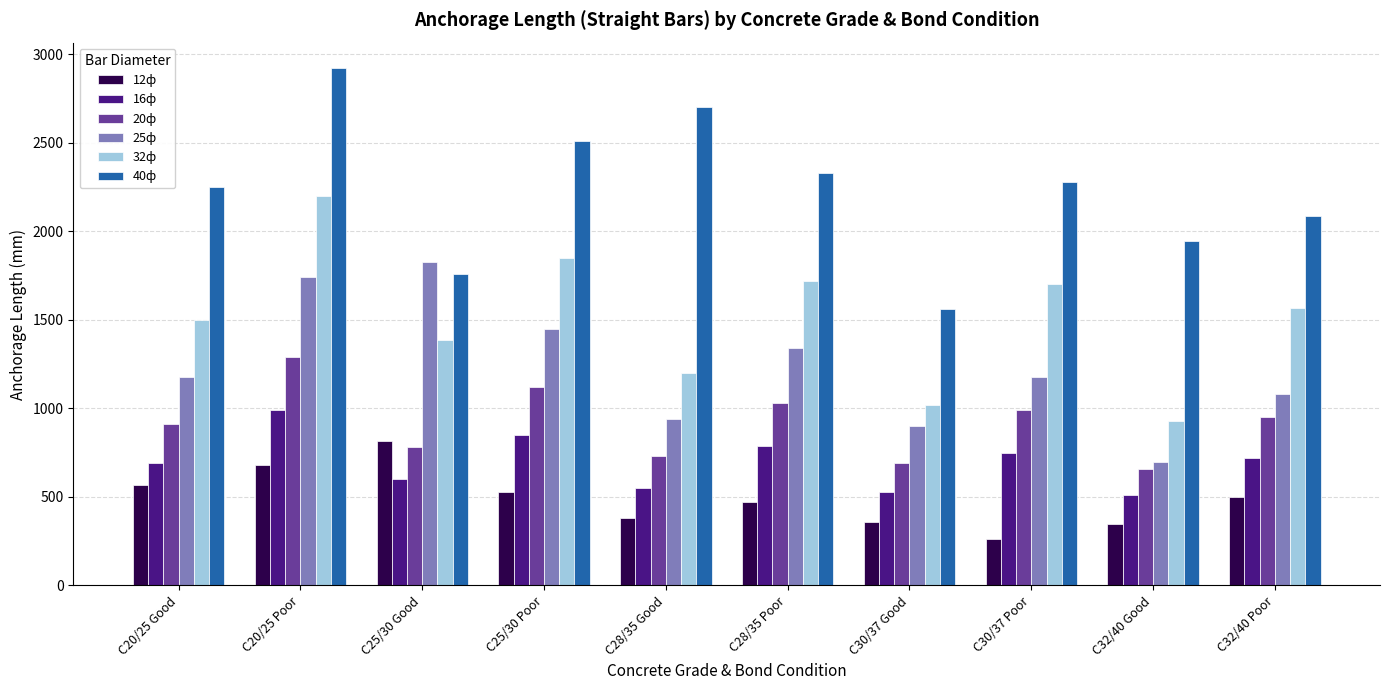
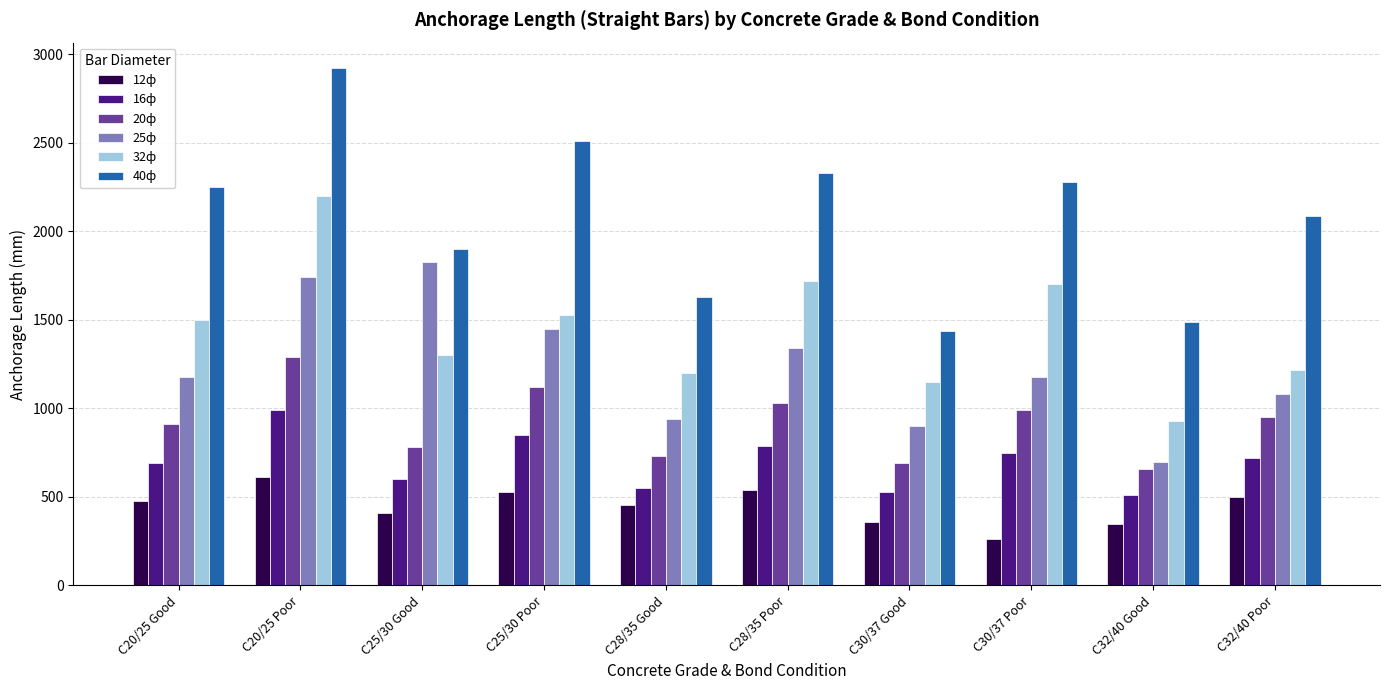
  {
    "12ф": {
-     "C20/25 Good": 570,
-     "C20/25 Poor": 680,
-     "C25/30 Good": 820,
+     "C20/25 Good": 480,
+     "C20/25 Poor": 610,
+     "C25/30 Good": 410,
      "C25/30 Poor": 530,
-     "C28/35 Good": 380,
-     "C28/35 Poor": 470,
+     "C28/35 Good": 450,
+     "C28/35 Poor": 540,
      "C30/37 Good": 360,
      "C30/37 Poor": 260,
      "C32/40 Good": 350,
      "C32/40 Poor": 500
    },
    "25ф": {
      "C20/25 Good": 1180,
      "C20/25 Poor": 1750,
      "C25/30 Good": 1830,
      "C25/30 Poor": 1450,
      "C28/35 Good": 940,
      "C28/35 Poor": 1340,
      "C30/37 Good": 900,
      "C30/37 Poor": 1180,
      "C32/40 Good": 700,
      "C32/40 Poor": 1080
    },
    "32ф": {
      "C20/25 Good": 1500,
      "C20/25 Poor": 2200,
-     "C25/30 Good": 1390,
-     "C25/30 Poor": 1850,
+     "C25/30 Good": 1300,
+     "C25/30 Poor": 1530,
      "C28/35 Good": 1200,
      "C28/35 Poor": 1720,
-     "C30/37 Good": 1020,
+     "C30/37 Good": 1150,
      "C30/37 Poor": 1700,
      "C32/40 Good": 930,
-     "C32/40 Poor": 1570
+     "C32/40 Poor": 1220
    },
    "40ф": {
      "C20/25 Good": 2250,
      "C20/25 Poor": 2920,
-     "C25/30 Good": 1760,
+     "C25/30 Good": 1900,
      "C25/30 Poor": 2510,
-     "C28/35 Good": 2700,
+     "C28/35 Good": 1630,
      "C28/35 Poor": 2330,
-     "C30/37 Good": 1560,
+     "C30/37 Good": 1440,
      "C30/37 Poor": 2280,
-     "C32/40 Good": 1950,
+     "C32/40 Good": 1490,
      "C32/40 Poor": 2080
    }
  }
